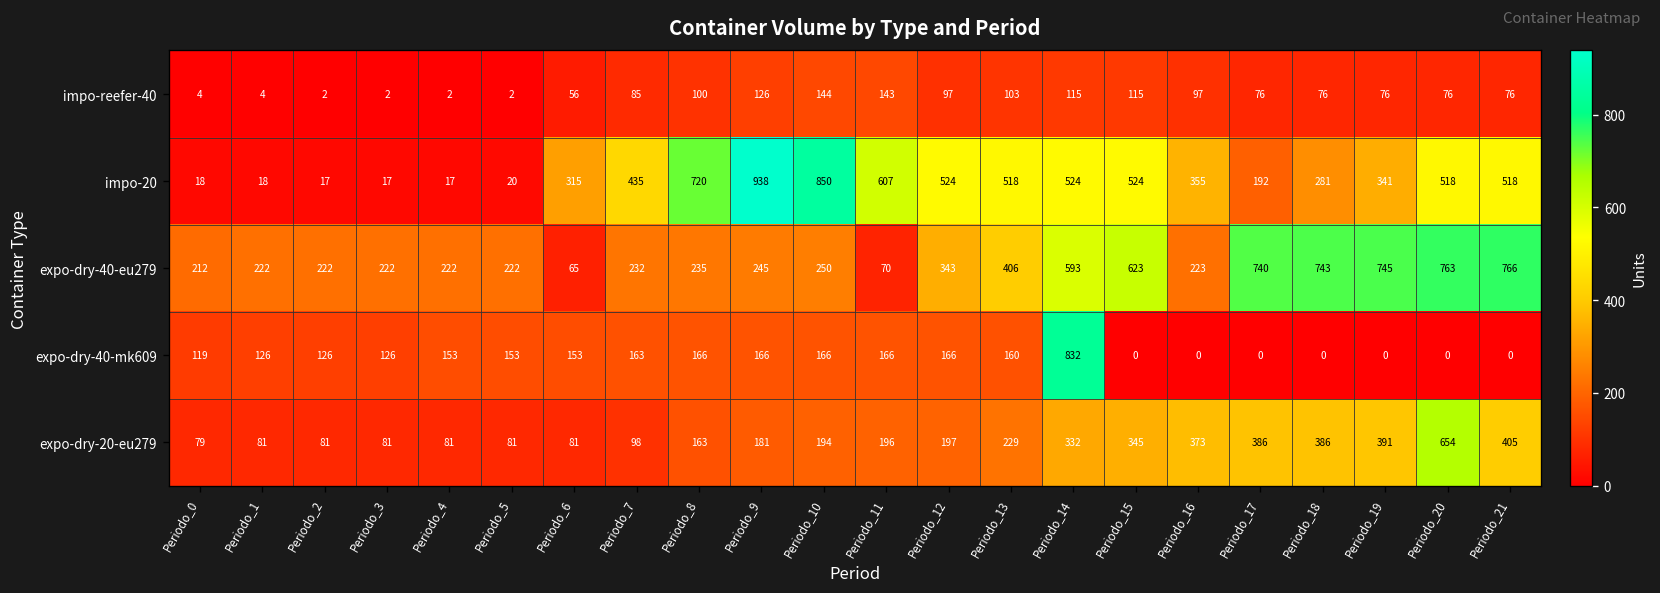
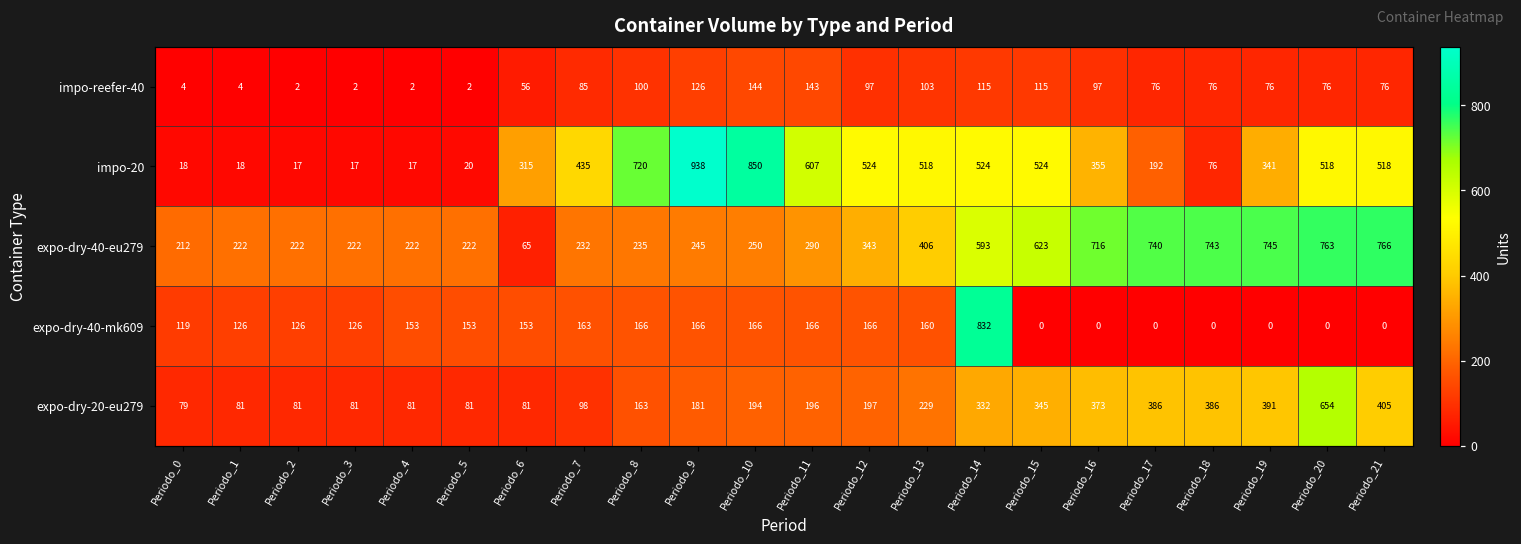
  {
    "impo-reefer-40": {
      "Periodo_0": 4,
      "Periodo_1": 4,
      "Periodo_2": 2,
      "Periodo_3": 2,
      "Periodo_4": 2,
      "Periodo_5": 2,
      "Periodo_6": 56,
      "Periodo_7": 85,
      "Periodo_8": 100,
      "Periodo_9": 126,
      "Periodo_10": 144,
      "Periodo_11": 143,
      "Periodo_12": 97,
      "Periodo_13": 103,
      "Periodo_14": 115,
      "Periodo_15": 115,
      "Periodo_16": 97,
      "Periodo_17": 76,
      "Periodo_18": 76,
      "Periodo_19": 76,
      "Periodo_20": 76,
      "Periodo_21": 76
    },
    "impo-20": {
      "Periodo_0": 18,
      "Periodo_1": 18,
      "Periodo_2": 17,
      "Periodo_3": 17,
      "Periodo_4": 17,
      "Periodo_5": 20,
      "Periodo_6": 315,
      "Periodo_7": 435,
      "Periodo_8": 720,
      "Periodo_9": 938,
      "Periodo_10": 850,
      "Periodo_11": 607,
      "Periodo_12": 524,
      "Periodo_13": 518,
      "Periodo_14": 524,
      "Periodo_15": 524,
      "Periodo_16": 355,
      "Periodo_17": 192,
-     "Periodo_18": 281,
+     "Periodo_18": 76,
      "Periodo_19": 341,
      "Periodo_20": 518,
      "Periodo_21": 518
    },
    "expo-dry-40-eu279": {
      "Periodo_0": 212,
      "Periodo_1": 222,
      "Periodo_2": 222,
      "Periodo_3": 222,
      "Periodo_4": 222,
      "Periodo_5": 222,
      "Periodo_6": 65,
      "Periodo_7": 232,
      "Periodo_8": 235,
      "Periodo_9": 245,
      "Periodo_10": 250,
-     "Periodo_11": 70,
+     "Periodo_11": 290,
      "Periodo_12": 343,
      "Periodo_13": 406,
      "Periodo_14": 593,
      "Periodo_15": 623,
-     "Periodo_16": 223,
+     "Periodo_16": 716,
      "Periodo_17": 740,
      "Periodo_18": 743,
      "Periodo_19": 745,
      "Periodo_20": 763,
      "Periodo_21": 766
    },
    "expo-dry-40-mk609": {
      "Periodo_0": 119,
      "Periodo_1": 126,
      "Periodo_2": 126,
      "Periodo_3": 126,
      "Periodo_4": 153,
      "Periodo_5": 153,
      "Periodo_6": 153,
      "Periodo_7": 163,
      "Periodo_8": 166,
      "Periodo_9": 166,
      "Periodo_10": 166,
      "Periodo_11": 166,
      "Periodo_12": 166,
      "Periodo_13": 160,
      "Periodo_14": 832,
      "Periodo_15": 0,
      "Periodo_16": 0,
      "Periodo_17": 0,
      "Periodo_18": 0,
      "Periodo_19": 0,
      "Periodo_20": 0,
      "Periodo_21": 0
    },
    "expo-dry-20-eu279": {
      "Periodo_0": 79,
      "Periodo_1": 81,
      "Periodo_2": 81,
      "Periodo_3": 81,
      "Periodo_4": 81,
      "Periodo_5": 81,
      "Periodo_6": 81,
      "Periodo_7": 98,
      "Periodo_8": 163,
      "Periodo_9": 181,
      "Periodo_10": 194,
      "Periodo_11": 196,
      "Periodo_12": 197,
      "Periodo_13": 229,
      "Periodo_14": 332,
      "Periodo_15": 345,
      "Periodo_16": 373,
      "Periodo_17": 386,
      "Periodo_18": 386,
      "Periodo_19": 391,
      "Periodo_20": 654,
      "Periodo_21": 405
    }
  }
